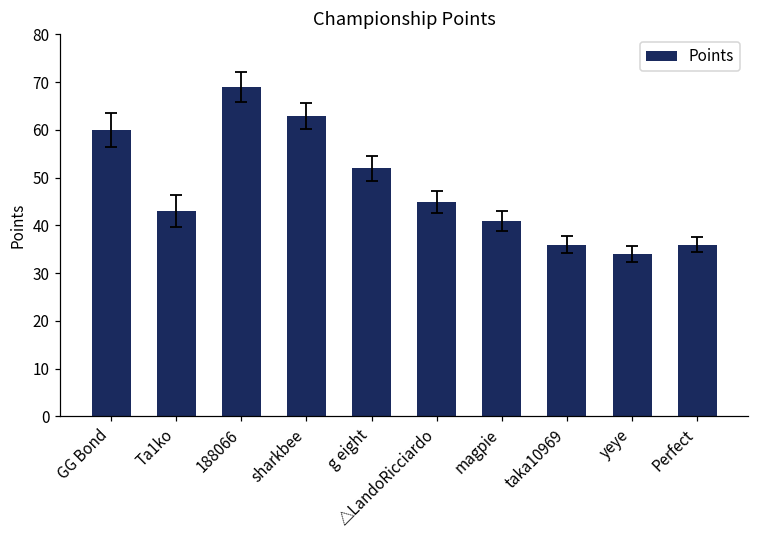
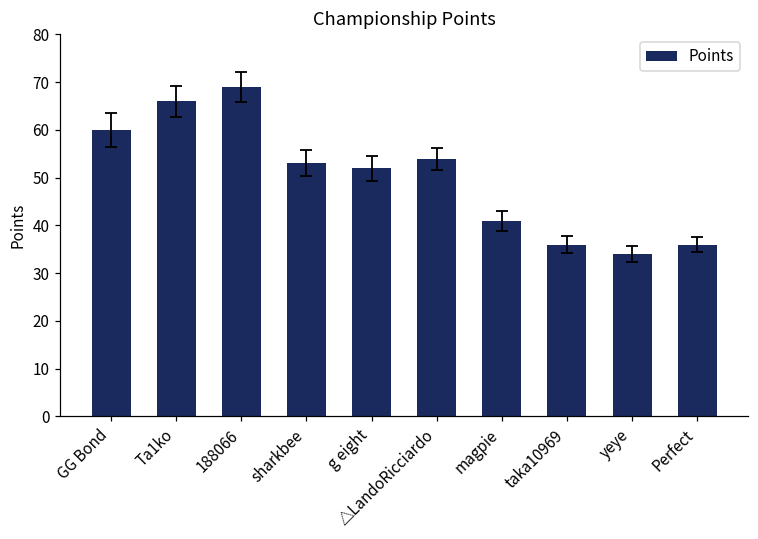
  {
    "Points": {
      "GG Bond": 60,
-     "Ta1ko": 43,
+     "Ta1ko": 66,
      "188066": 69,
-     "sharkbee": 63,
+     "sharkbee": 53,
      "g eight": 52,
-     "△LandoRicciardo": 45,
+     "△LandoRicciardo": 54,
      "magpie": 41,
      "taka10969": 36,
      "yeye": 34,
      "Perfect": 36
    }
  }
